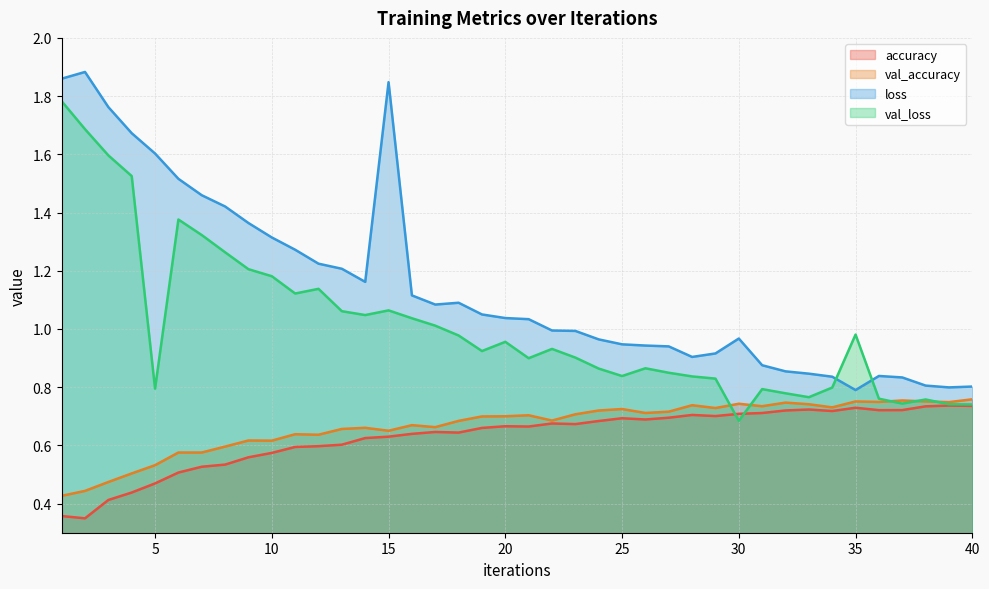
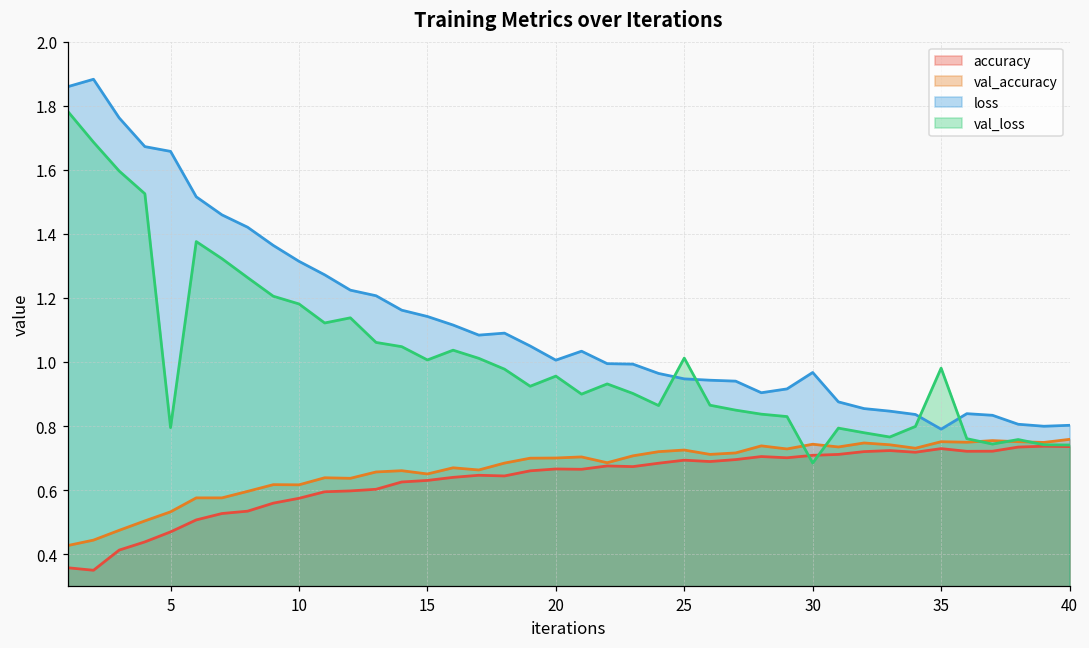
  {
    "loss": {
-     "5": 1.60,
+     "5": 1.66,
      "10": 1.31,
-     "15": 1.85,
-     "20": 1.04,
+     "15": 1.14,
+     "20": 1.01,
      "25": 0.95,
      "30": 0.97,
      "35": 0.79,
      "40": 0.80
    },
    "val_loss": {
      "5": 0.79,
      "10": 1.18,
-     "15": 1.06,
+     "15": 1.01,
      "20": 0.96,
-     "25": 0.84,
+     "25": 1.01,
      "30": 0.68,
      "35": 0.98
    }
  }
